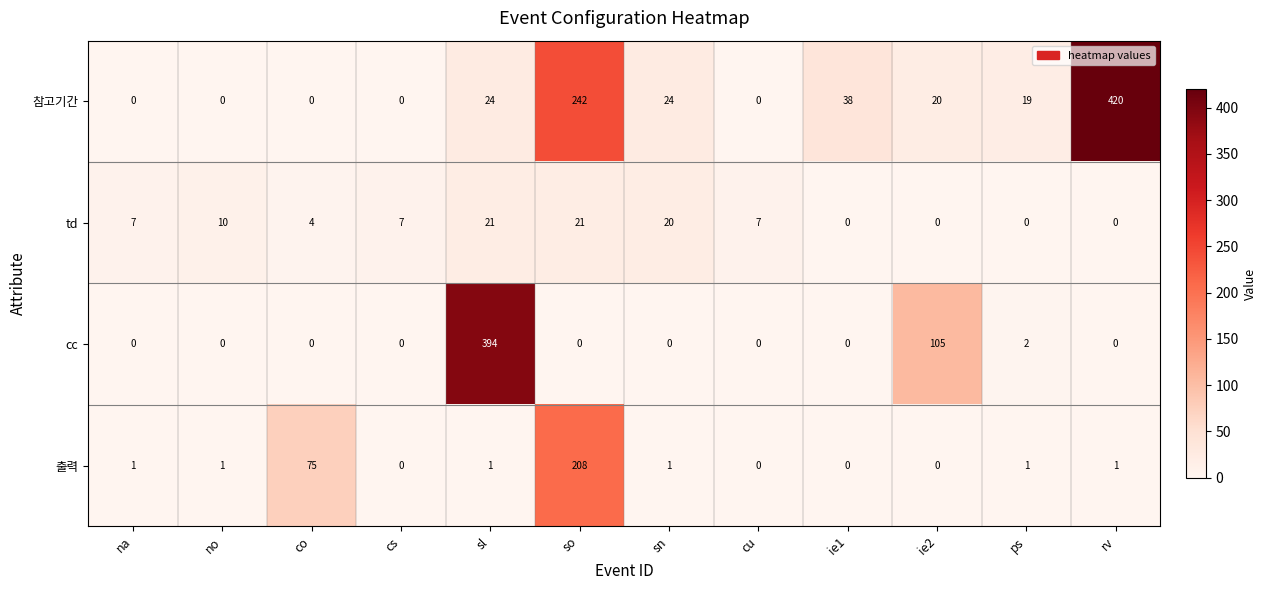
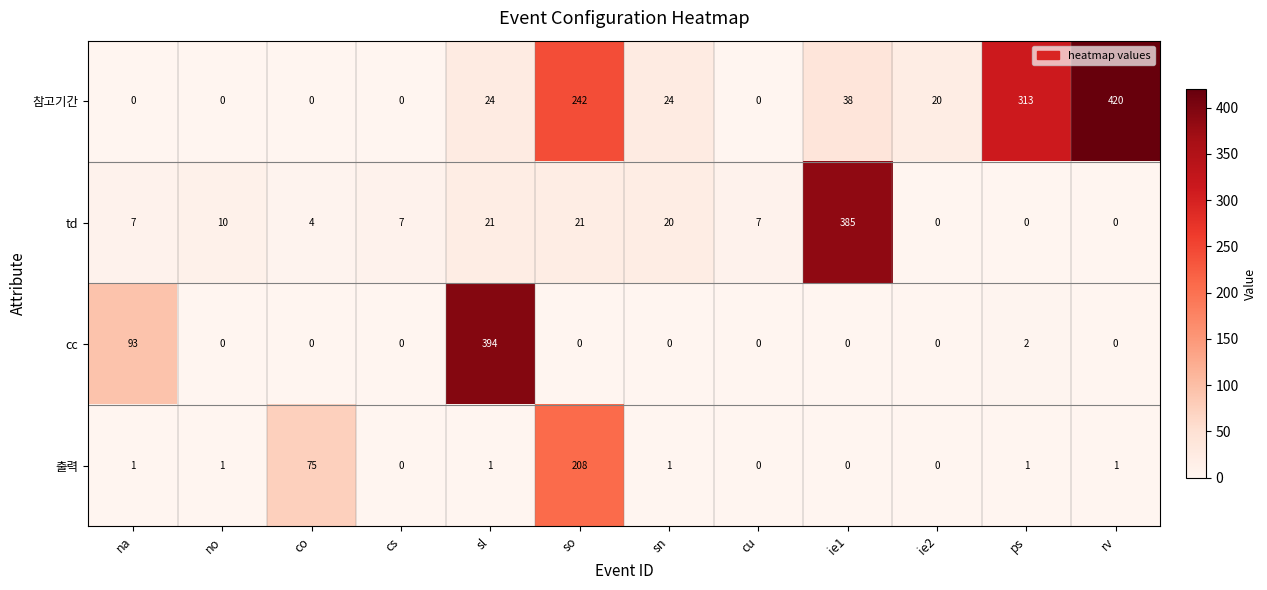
  {
    "참고기간": {
      "na": 0,
      "no": 0,
      "co": 0,
      "cs": 0,
      "sl": 24,
      "so": 242,
      "sn": 24,
      "cu": 0,
      "ie1": 38,
      "ie2": 20,
-     "ps": 19,
+     "ps": 313,
      "rv": 420
    },
    "td": {
      "na": 7,
      "no": 10,
      "co": 4,
      "cs": 7,
      "sl": 21,
      "so": 21,
      "sn": 20,
      "cu": 7,
-     "ie1": 0,
+     "ie1": 385,
      "ie2": 0,
      "ps": 0,
      "rv": 0
    },
    "cc": {
-     "na": 0,
+     "na": 93,
      "no": 0,
      "co": 0,
      "cs": 0,
      "sl": 394,
      "so": 0,
      "sn": 0,
      "cu": 0,
      "ie1": 0,
-     "ie2": 105,
+     "ie2": 0,
      "ps": 2,
      "rv": 0
    },
    "출력": {
      "na": 1,
      "no": 1,
      "co": 75,
      "cs": 0,
      "sl": 1,
      "so": 208,
      "sn": 1,
      "cu": 0,
      "ie1": 0,
      "ie2": 0,
      "ps": 1,
      "rv": 1
    }
  }
